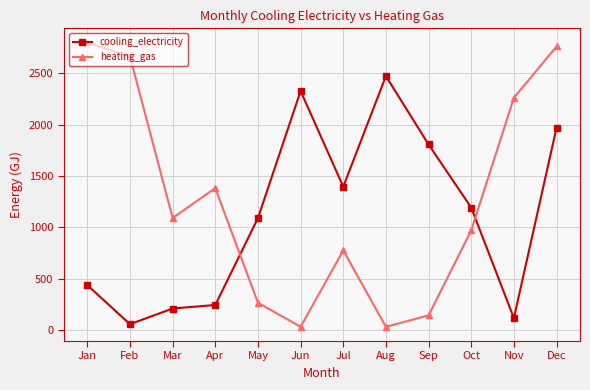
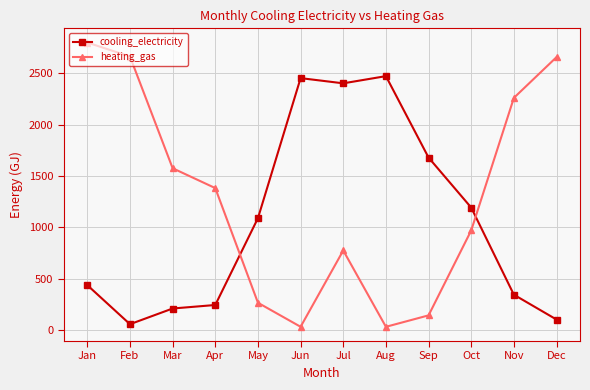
  {
    "cooling_electricity": {
      "Jan": 440,
      "Feb": 60,
      "Mar": 210,
      "Apr": 250,
      "May": 1090,
-     "Jun": 2330,
-     "Jul": 1400,
+     "Jun": 2450,
+     "Jul": 2400,
      "Aug": 2470,
-     "Sep": 1810,
+     "Sep": 1680,
      "Oct": 1190,
-     "Nov": 120,
-     "Dec": 1970
+     "Nov": 350,
+     "Dec": 100
    },
    "heating_gas": {
-     "Mar": 1090,
+     "Mar": 1580,
      "Apr": 1380,
      "May": 270,
      "Jun": 30,
      "Jul": 780,
      "Aug": 30,
      "Sep": 140,
      "Oct": 970,
      "Nov": 2260,
-     "Dec": 2760
+     "Dec": 2660
    }
  }
